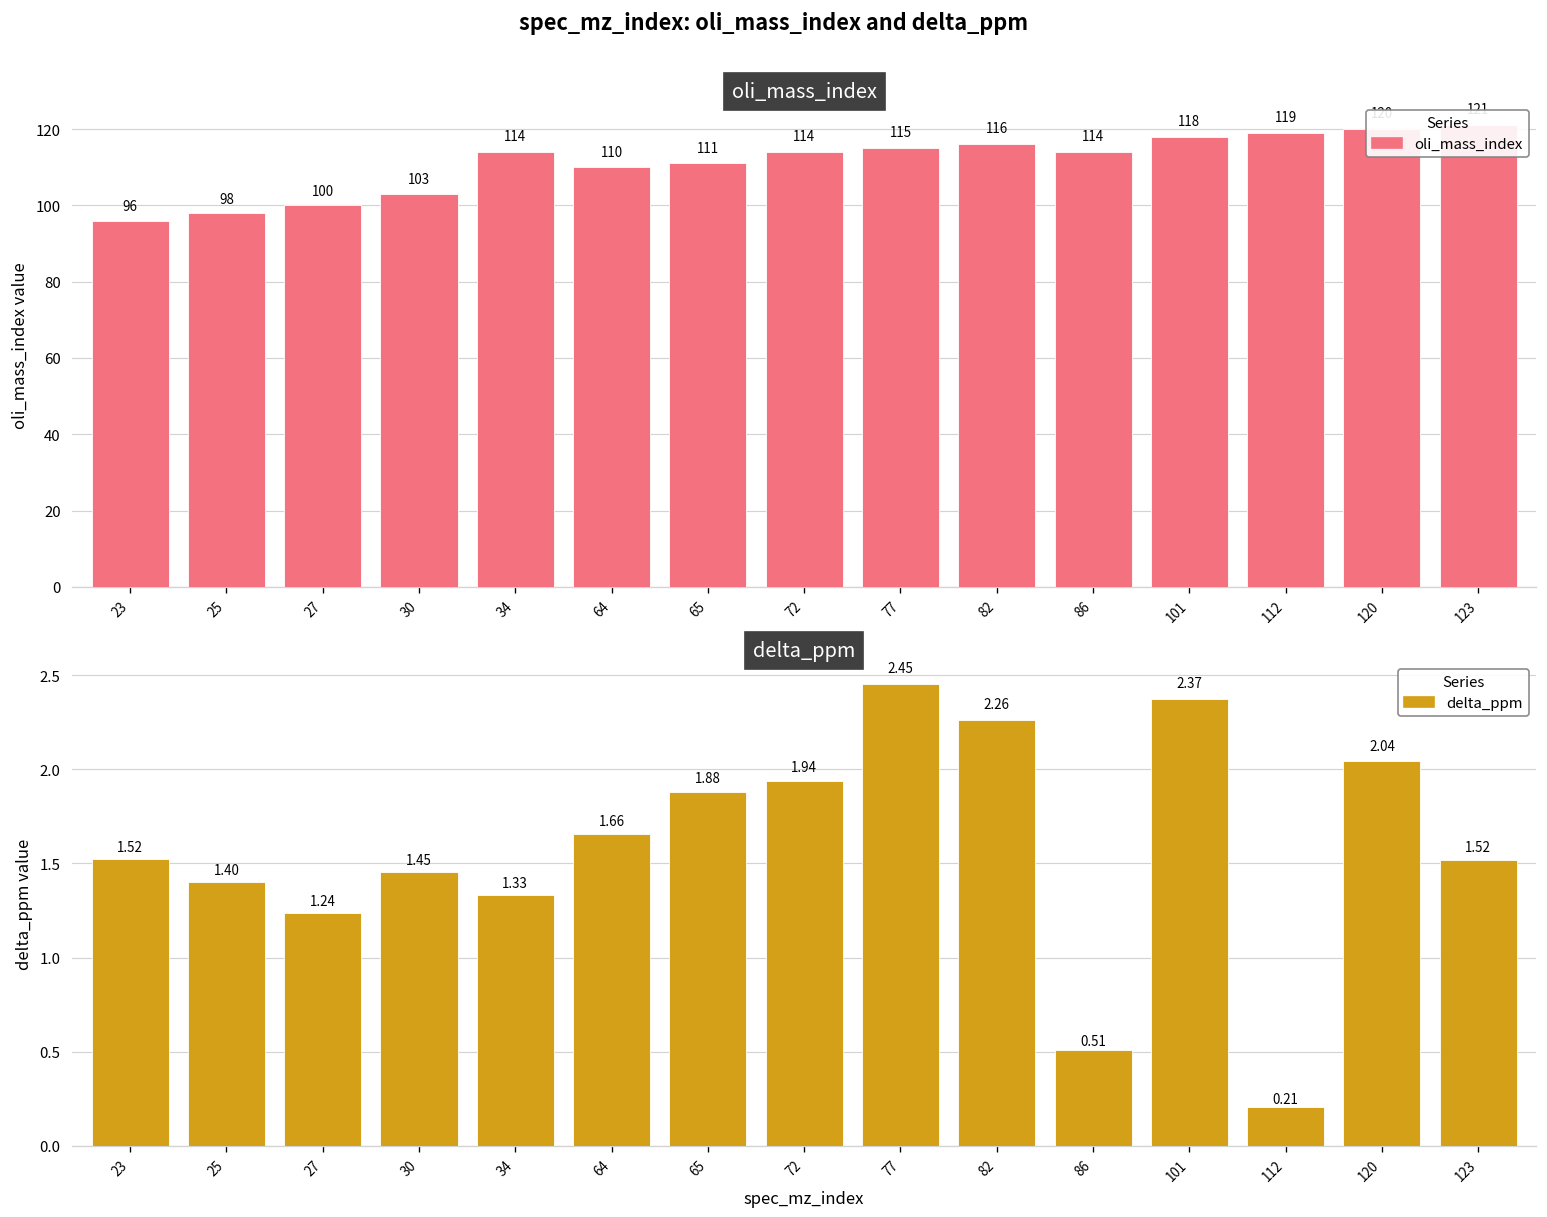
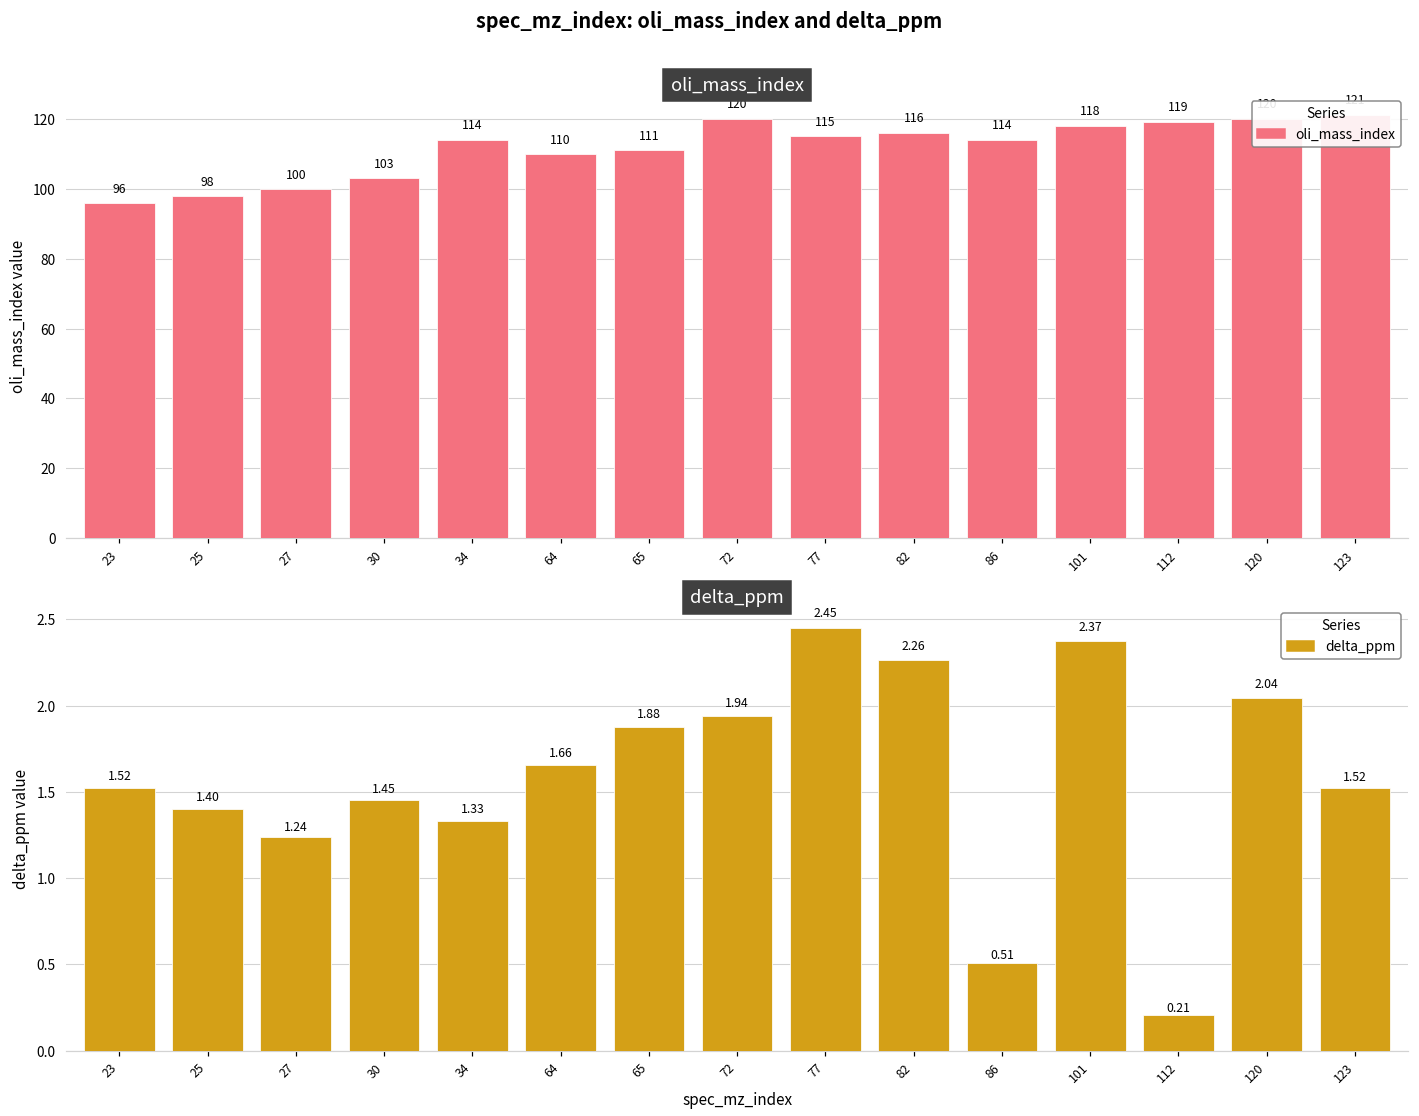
  {
    "oli_mass_index": {
      "23": 96,
      "25": 98,
      "27": 100,
      "30": 103,
      "34": 114,
      "64": 110,
      "65": 111,
-     "72": 114,
+     "72": 120,
      "77": 115,
      "82": 116,
      "86": 114,
      "101": 118,
      "112": 119
    },
    "delta_ppm": {
      "23": 1.52,
      "25": 1.40,
      "27": 1.24,
      "30": 1.45,
      "34": 1.33,
      "64": 1.66,
      "65": 1.88,
      "72": 1.94,
      "77": 2.45,
      "82": 2.26,
      "86": 0.51,
      "101": 2.37,
      "112": 0.21,
      "120": 2.04,
      "123": 1.52
    }
  }
